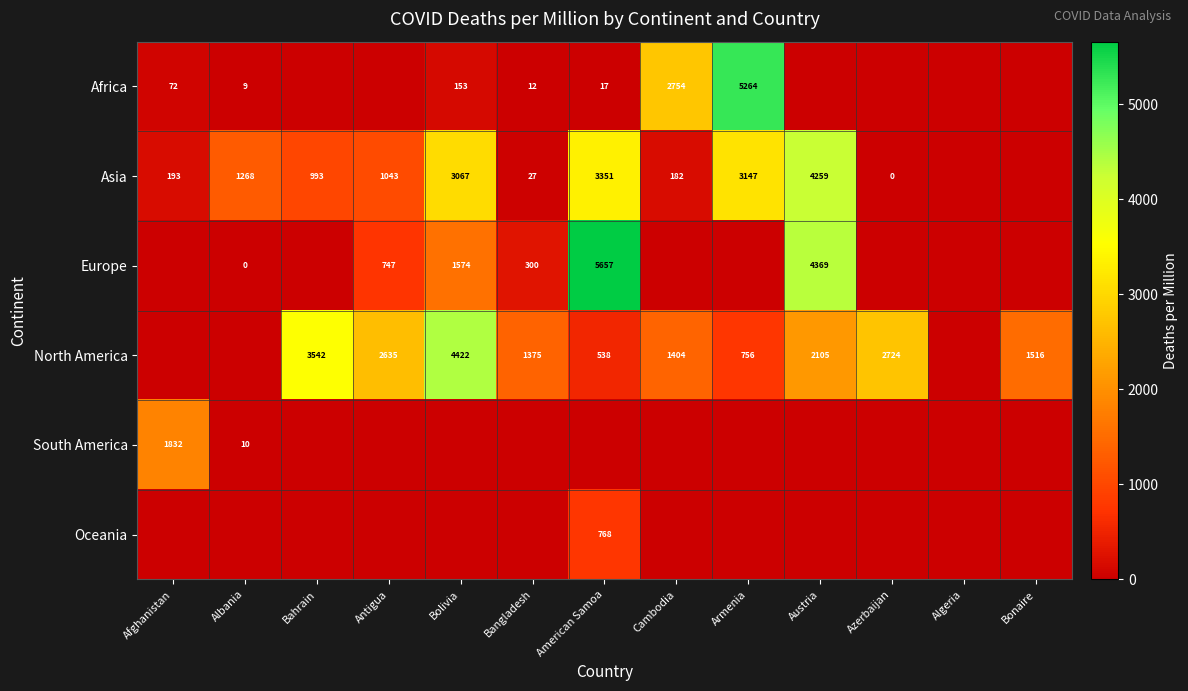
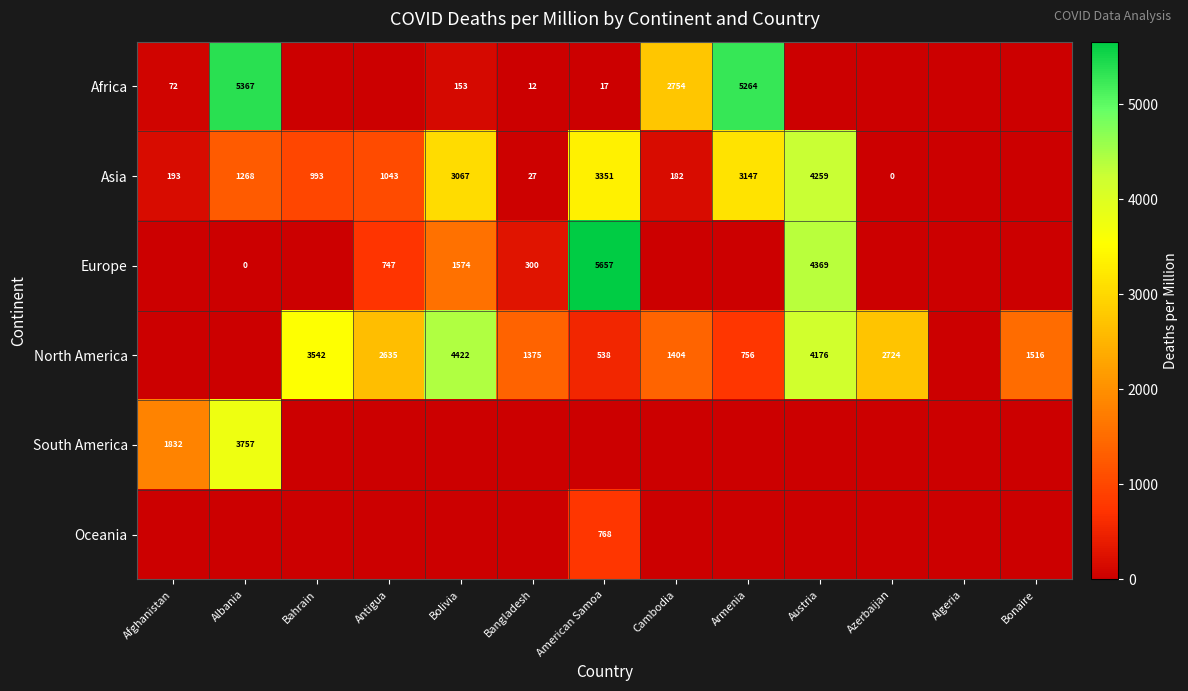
  {
    "Africa": {
      "Afghanistan": 72,
-     "Albania": 9,
+     "Albania": 5367,
      "Bolivia": 153,
      "Bangladesh": 12,
      "American Samoa": 17,
      "Cambodia": 2754,
      "Armenia": 5264
    },
    "Asia": {
      "Afghanistan": 193,
      "Albania": 1268,
      "Bahrain": 993,
      "Antigua": 1043,
      "Bolivia": 3067,
      "Bangladesh": 27,
      "American Samoa": 3351,
      "Cambodia": 182,
      "Armenia": 3147,
      "Austria": 4259,
      "Azerbaijan": 0
    },
    "Europe": {
      "Albania": 0,
      "Antigua": 747,
      "Bolivia": 1574,
      "Bangladesh": 300,
      "American Samoa": 5657,
      "Austria": 4369
    },
    "North America": {
      "Bahrain": 3542,
      "Antigua": 2635,
      "Bolivia": 4422,
      "Bangladesh": 1375,
      "American Samoa": 538,
      "Cambodia": 1404,
      "Armenia": 756,
-     "Austria": 2105,
+     "Austria": 4176,
      "Azerbaijan": 2724,
      "Bonaire": 1516
    },
    "South America": {
      "Afghanistan": 1832,
-     "Albania": 10
+     "Albania": 3757
    },
    "Oceania": {
      "American Samoa": 768
    }
  }
